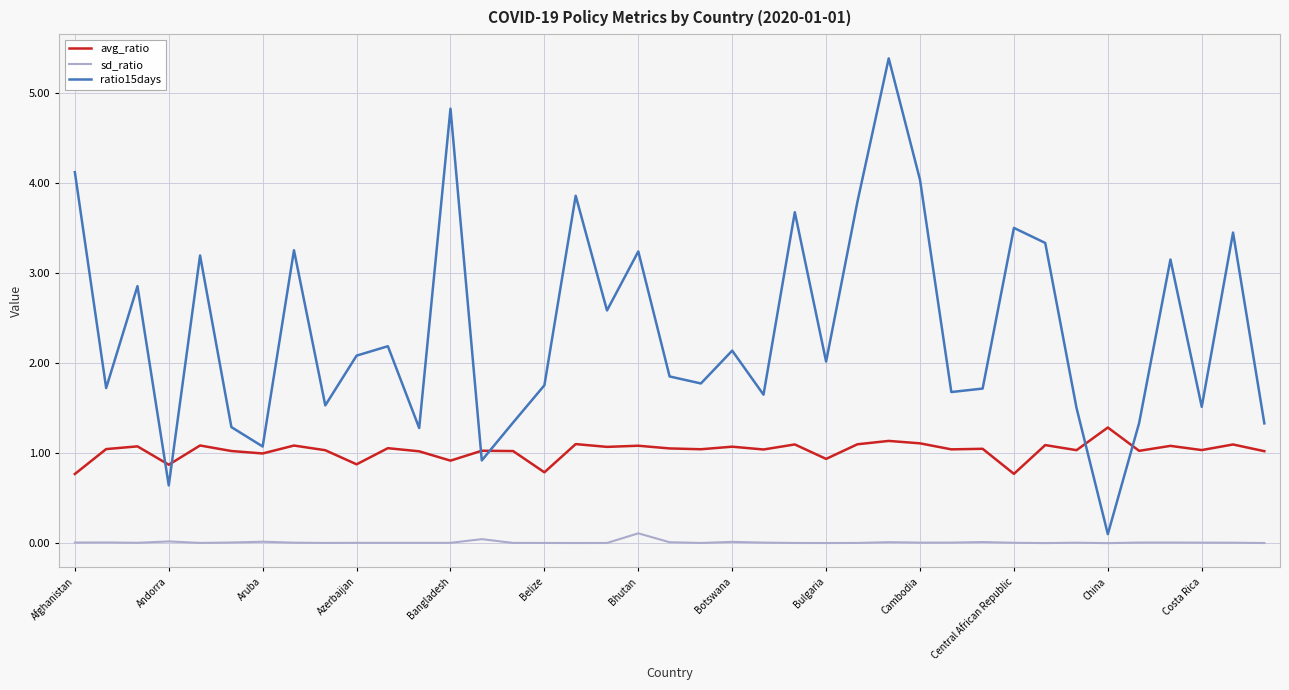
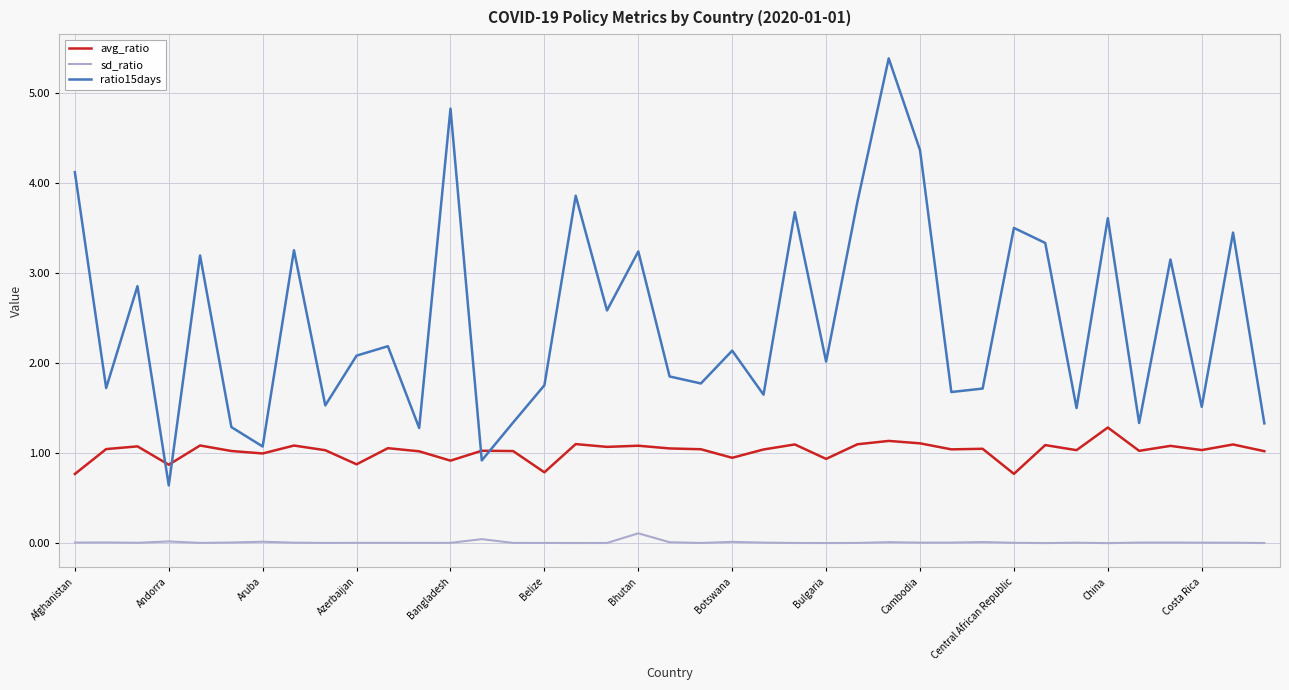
  {
    "avg_ratio": {
      "Afghanistan": 0.8,
      "Andorra": 0.9,
      "Aruba": 1.0,
      "Azerbaijan": 0.9,
      "Bangladesh": 0.9,
      "Belize": 0.8,
      "Bhutan": 1.1,
-     "Botswana": 1.1,
+     "Botswana": 0.9,
      "Bulgaria": 0.9,
      "Cambodia": 1.1,
      "Central African Republic": 0.8,
      "China": 1.3,
      "Costa Rica": 1.0
    },
    "sd_ratio": {
      "Afghanistan": 0.0,
      "Andorra": 0.0,
      "Aruba": 0.0,
      "Azerbaijan": 0.0,
      "Bangladesh": 0.0,
      "Belize": 0.0,
      "Bhutan": 0.1,
      "Botswana": 0.0,
      "Bulgaria": 0.0,
      "Cambodia": 0.0,
      "Central African Republic": 0.0,
      "China": 0.0,
      "Costa Rica": 0.0
    },
    "ratio15days": {
      "Afghanistan": 4.1,
      "Andorra": 0.6,
      "Aruba": 1.1,
      "Azerbaijan": 2.1,
      "Bangladesh": 4.8,
      "Belize": 1.8,
      "Bhutan": 3.2,
      "Botswana": 2.1,
      "Bulgaria": 2.0,
-     "Cambodia": 4.0,
+     "Cambodia": 4.4,
      "Central African Republic": 3.5,
-     "China": 0.1,
+     "China": 3.6,
      "Costa Rica": 1.5
    }
  }
